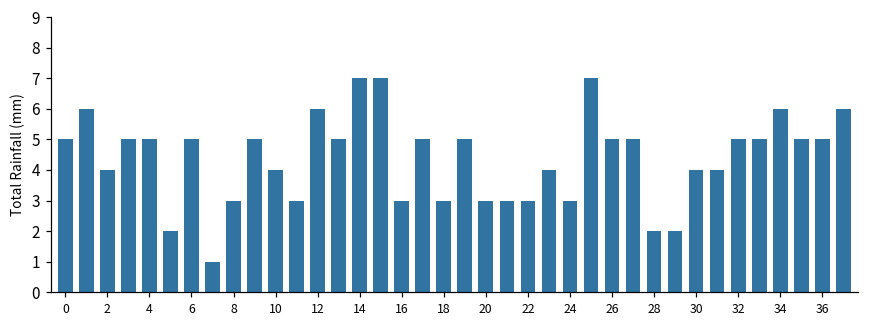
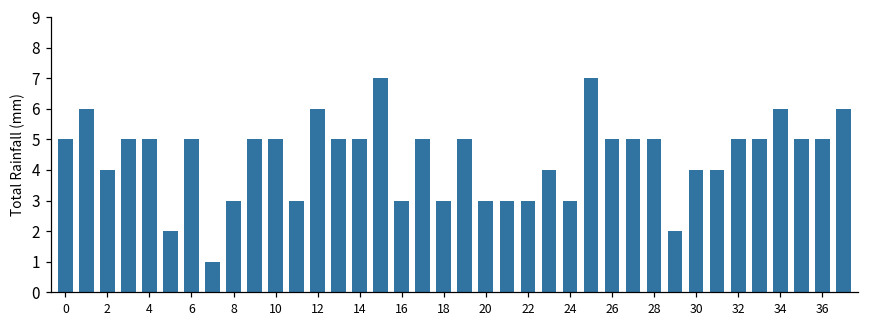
  {
    "0": 5,
    "2": 4,
    "4": 5,
    "6": 5,
    "8": 3,
-   "10": 4,
+   "10": 5,
    "12": 6,
-   "14": 7,
+   "14": 5,
    "16": 3,
    "18": 3,
    "20": 3,
    "22": 3,
    "24": 3,
    "26": 5,
-   "28": 2,
+   "28": 5,
    "30": 4,
    "32": 5,
    "34": 6,
    "36": 5
  }
